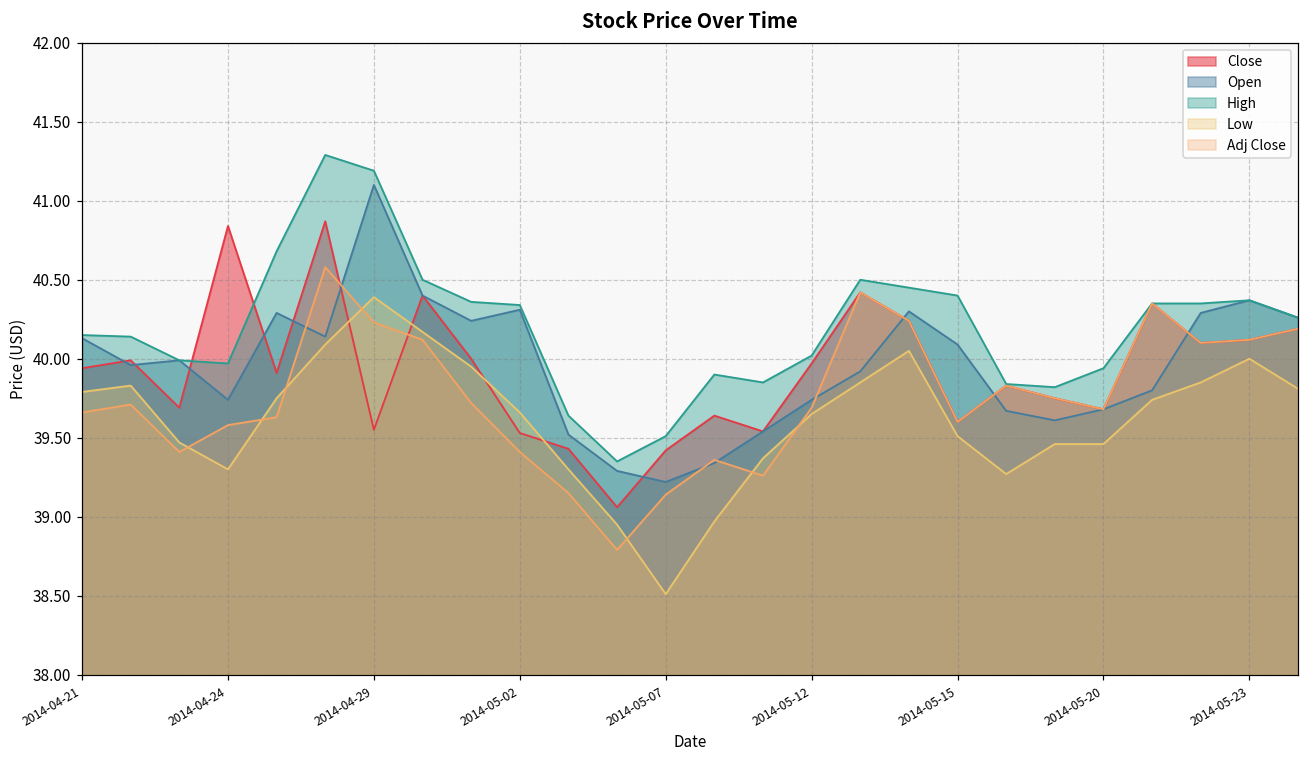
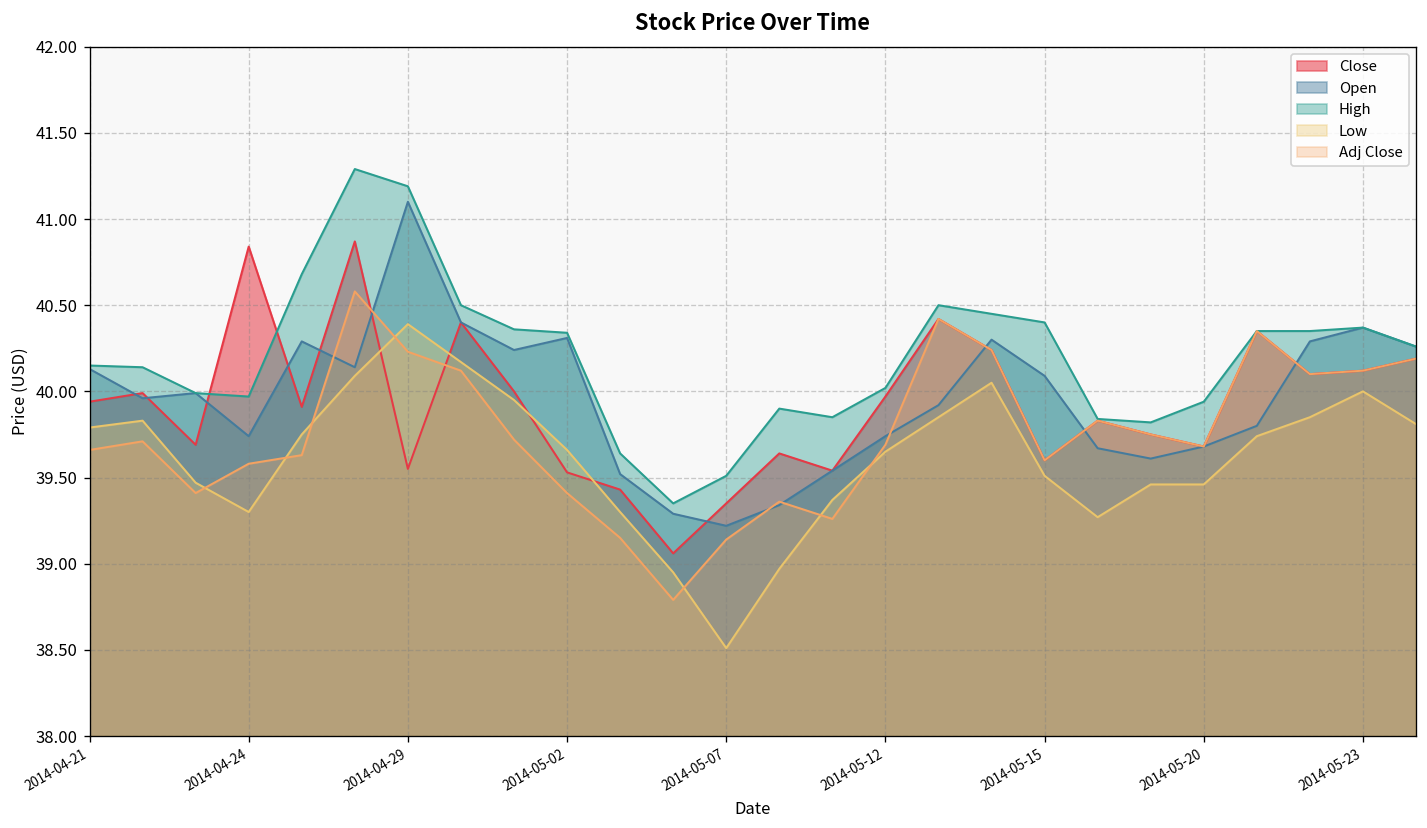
  {
    "Close": {
      "2014-04-21": 39.94,
      "2014-04-24": 40.84,
      "2014-04-29": 39.55,
      "2014-05-02": 39.53,
-     "2014-05-07": 39.42,
+     "2014-05-07": 39.35,
      "2014-05-12": 39.97
    }
  }
